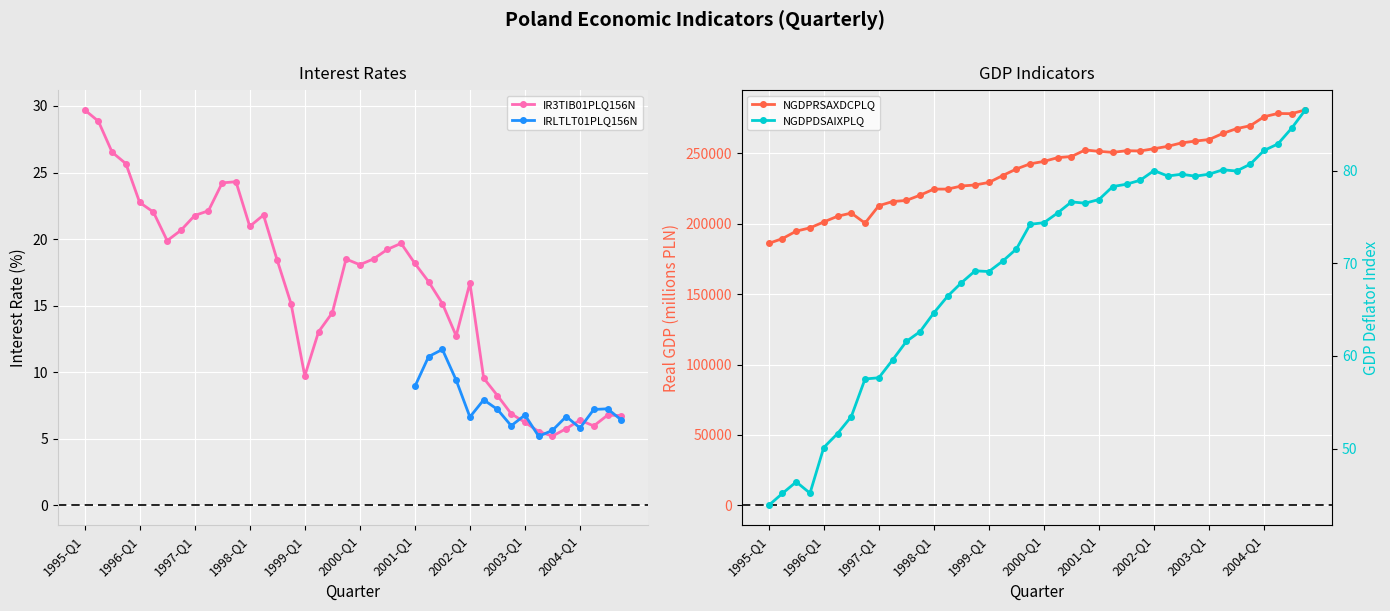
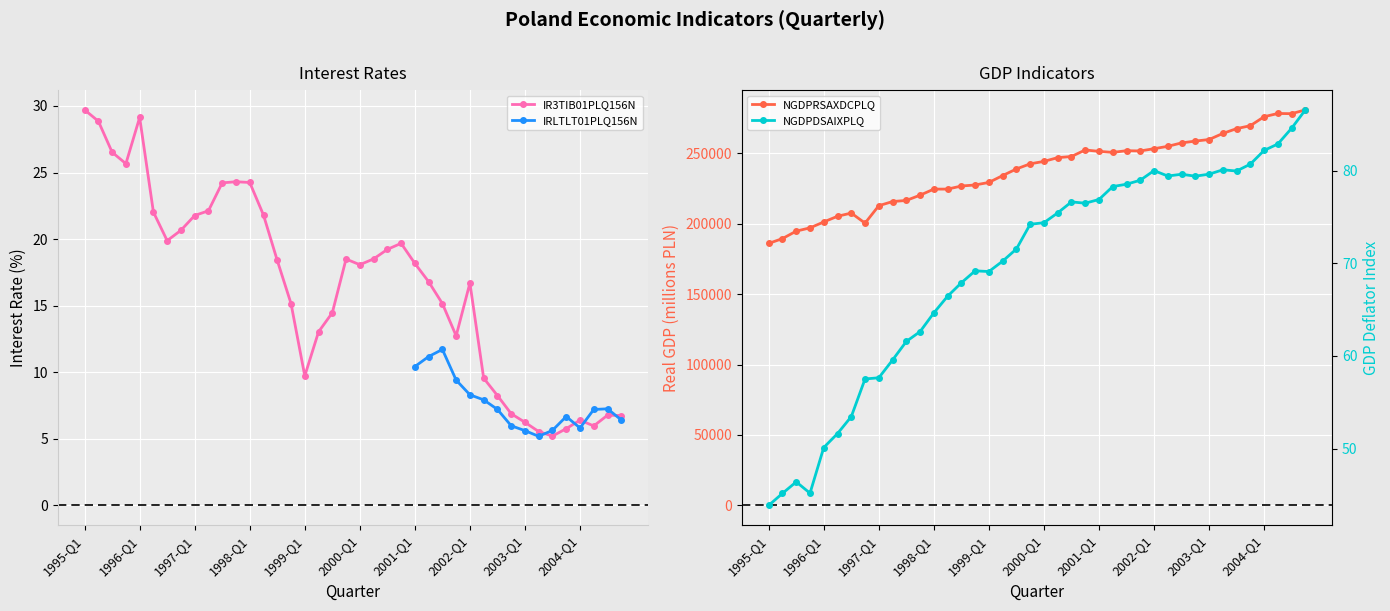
  {
    "Interest Rates": {
      "IR3TIB01PLQ156N": {
        "1995-Q1": 29.7,
-       "1996-Q1": 22.8,
+       "1996-Q1": 29.1,
        "1997-Q1": 21.8,
-       "1998-Q1": 21.0,
+       "1998-Q1": 24.3,
        "1999-Q1": 9.7,
        "2000-Q1": 18.1,
        "2001-Q1": 18.2,
        "2002-Q1": 16.7,
        "2003-Q1": 6.2,
        "2004-Q1": 6.4
      },
      "IRLTLT01PLQ156N": {
-       "2001-Q1": 8.9,
-       "2002-Q1": 6.6,
-       "2003-Q1": 6.8,
+       "2001-Q1": 10.4,
+       "2002-Q1": 8.3,
+       "2003-Q1": 5.6,
        "2004-Q1": 5.8
      }
    }
  }
